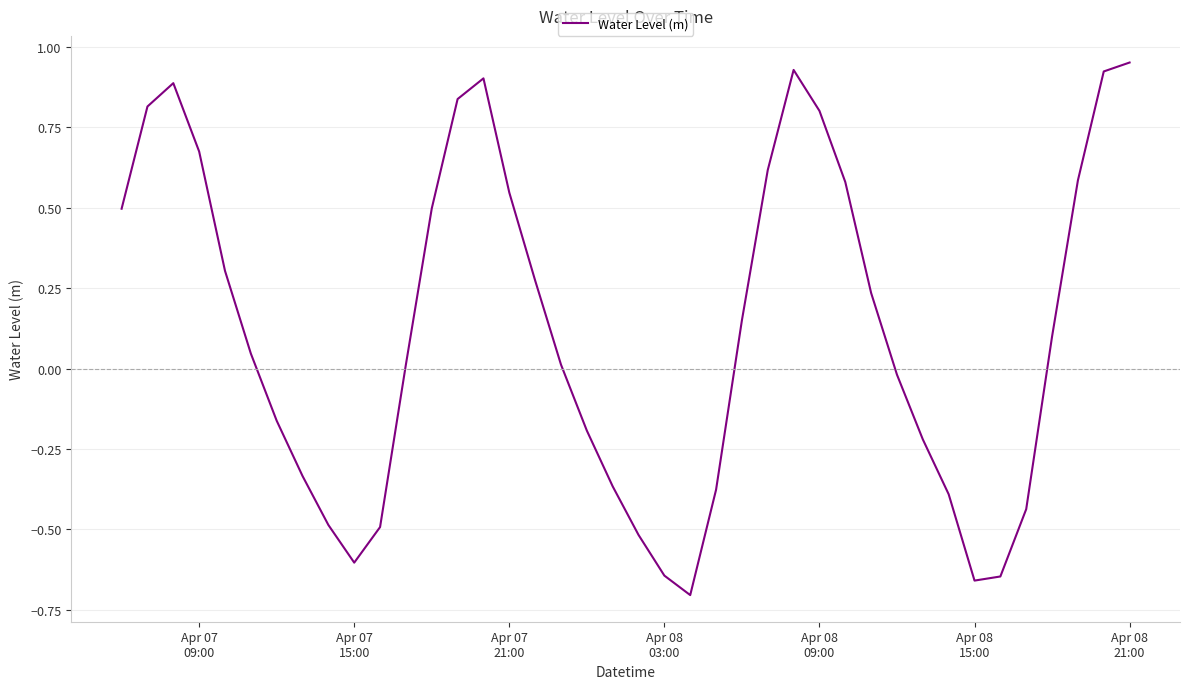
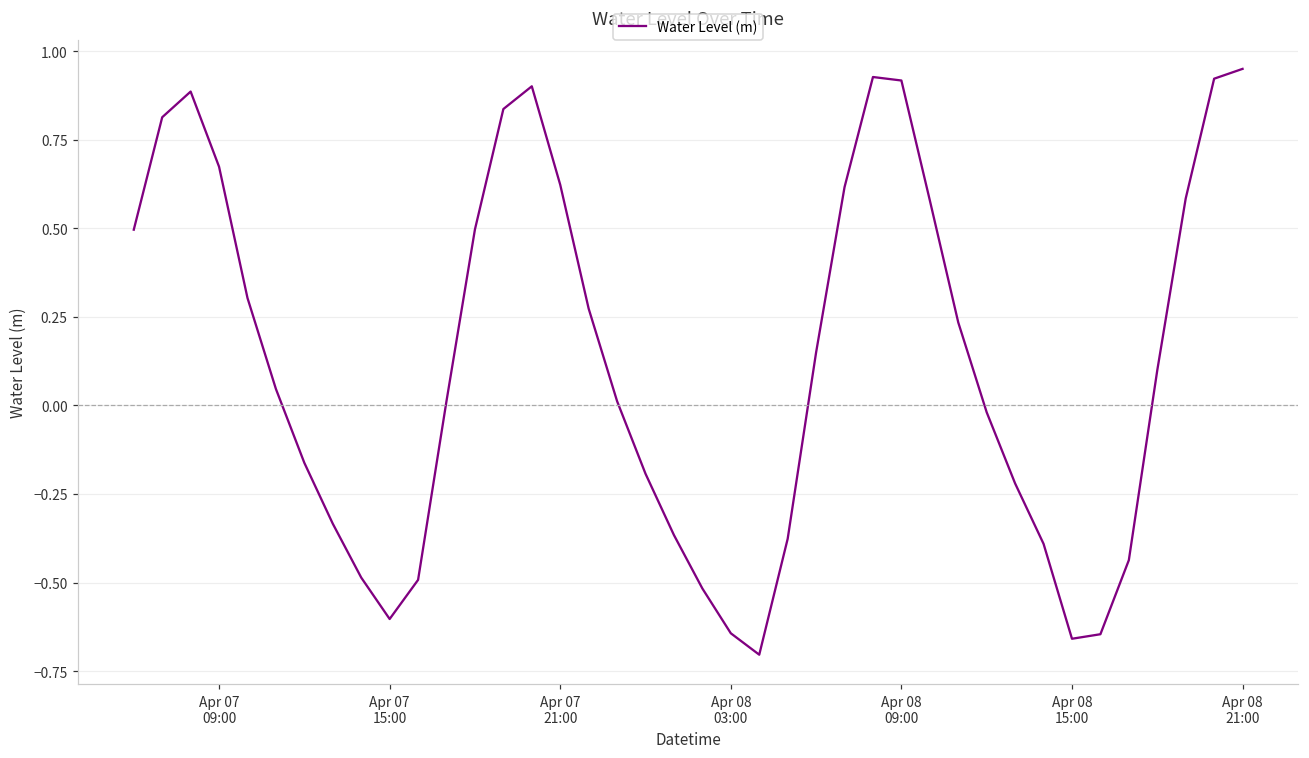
  {
    "Apr 07 09:00": 0.67,
    "Apr 07 15:00": -0.60,
-   "Apr 07 21:00": 0.55,
+   "Apr 07 21:00": 0.62,
    "Apr 08 03:00": -0.64,
-   "Apr 08 09:00": 0.80,
+   "Apr 08 09:00": 0.92,
    "Apr 08 15:00": -0.66,
    "Apr 08 21:00": 0.95
  }
